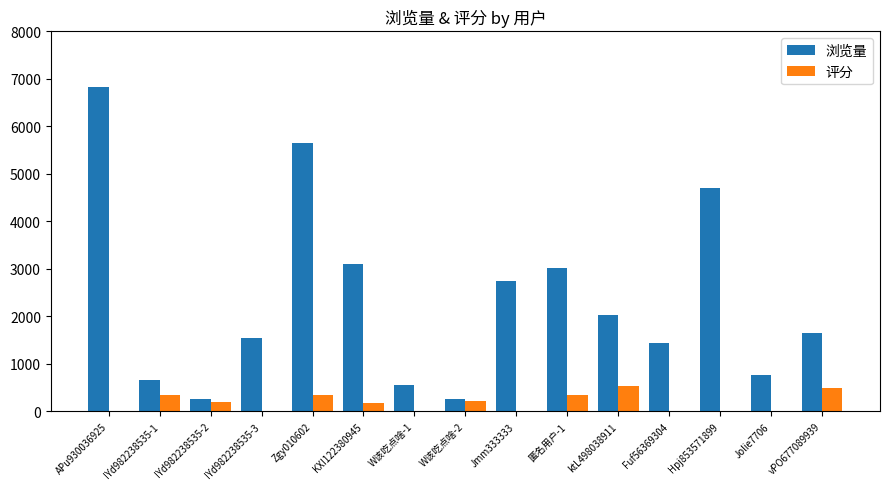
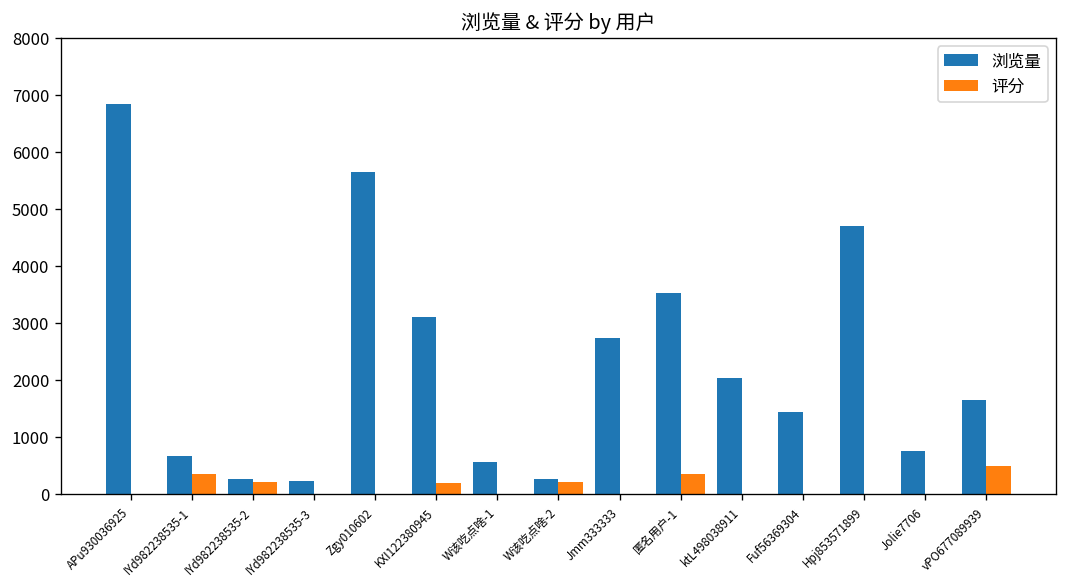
  {
    "浏览量": {
      "APu930036925": 6800,
      "IYd982238535-1": 700,
      "IYd982238535-2": 300,
-     "IYd982238535-3": 1600,
+     "IYd982238535-3": 200,
      "Zgy010602": 5600,
      "KXI122380945": 3100,
      "W该吃点啥-1": 600,
      "W该吃点啥-2": 300,
      "Jmm333333": 2700,
-     "匿名用户-1": 3000,
+     "匿名用户-1": 3500,
      "ktL498038911": 2000,
      "Fuf56369304": 1400,
      "Hpj853571899": 4700,
      "Jolie7706": 800,
      "vPO677089939": 1700
    },
    "评分": {
      "IYd982238535-1": 400,
      "IYd982238535-2": 200,
-     "Zgy010602": 300,
+     "Zgy010602": 0,
      "KXI122380945": 200,
      "W该吃点啥-2": 200,
      "匿名用户-1": 300,
-     "ktL498038911": 500,
+     "ktL498038911": 0,
      "vPO677089939": 500
    }
  }
